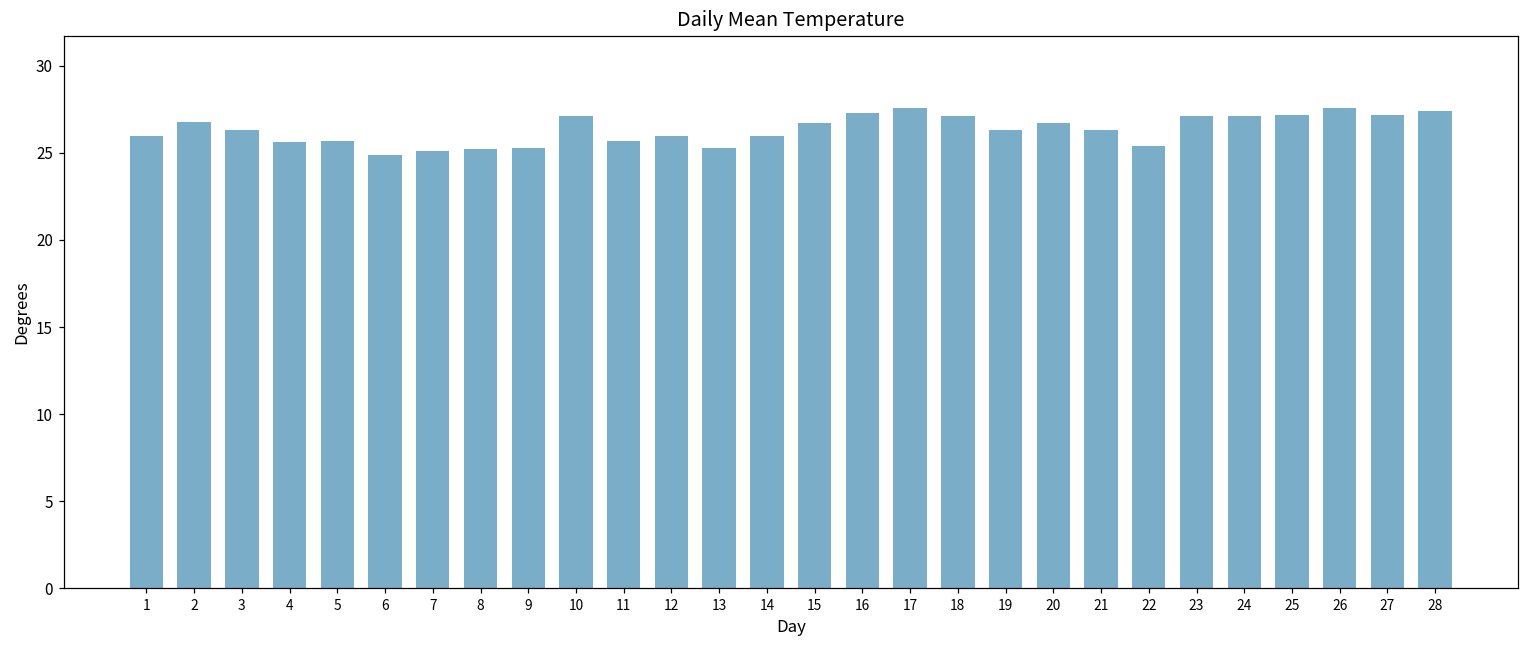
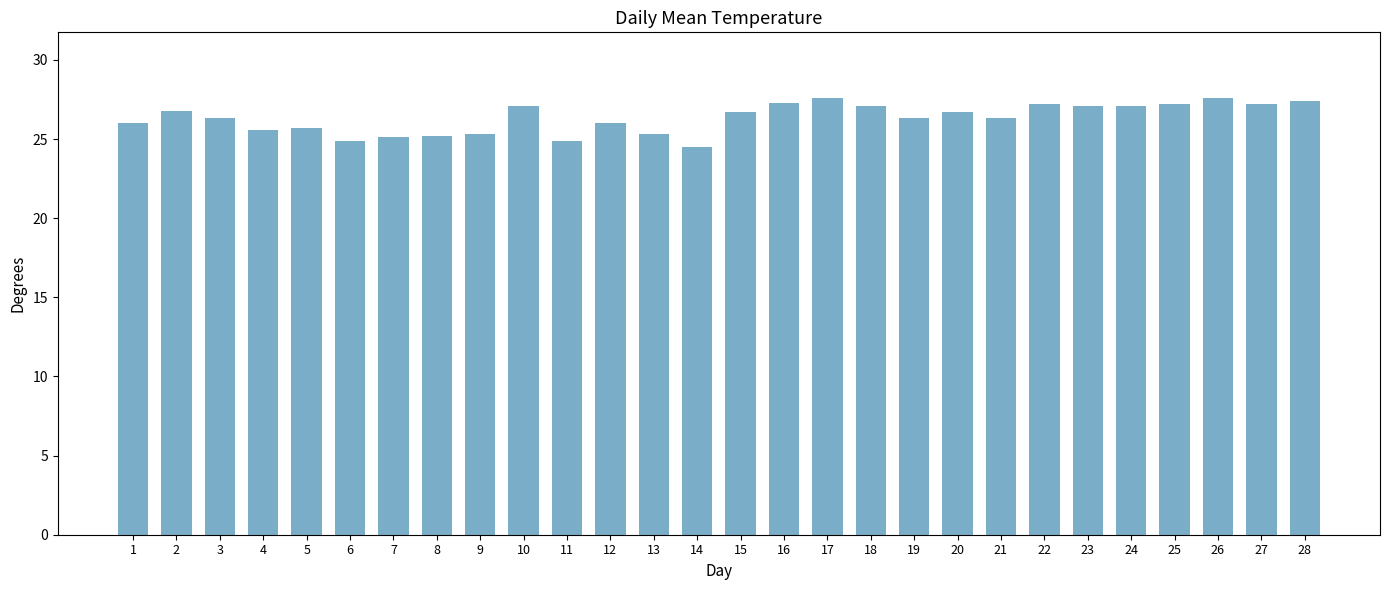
  {
    "1": 26.0,
    "2": 26.8,
    "3": 26.3,
    "4": 25.6,
    "5": 25.7,
    "6": 24.9,
    "7": 25.1,
    "8": 25.2,
    "9": 25.3,
    "10": 27.1,
-   "11": 25.7,
+   "11": 24.9,
    "12": 26.0,
    "13": 25.3,
-   "14": 26.0,
+   "14": 24.5,
    "15": 26.7,
    "16": 27.3,
    "17": 27.6,
    "18": 27.1,
    "19": 26.3,
    "20": 26.7,
    "21": 26.3,
-   "22": 25.4,
+   "22": 27.2,
    "23": 27.1,
    "24": 27.1,
    "25": 27.2,
    "26": 27.6,
    "27": 27.2,
    "28": 27.4
  }
